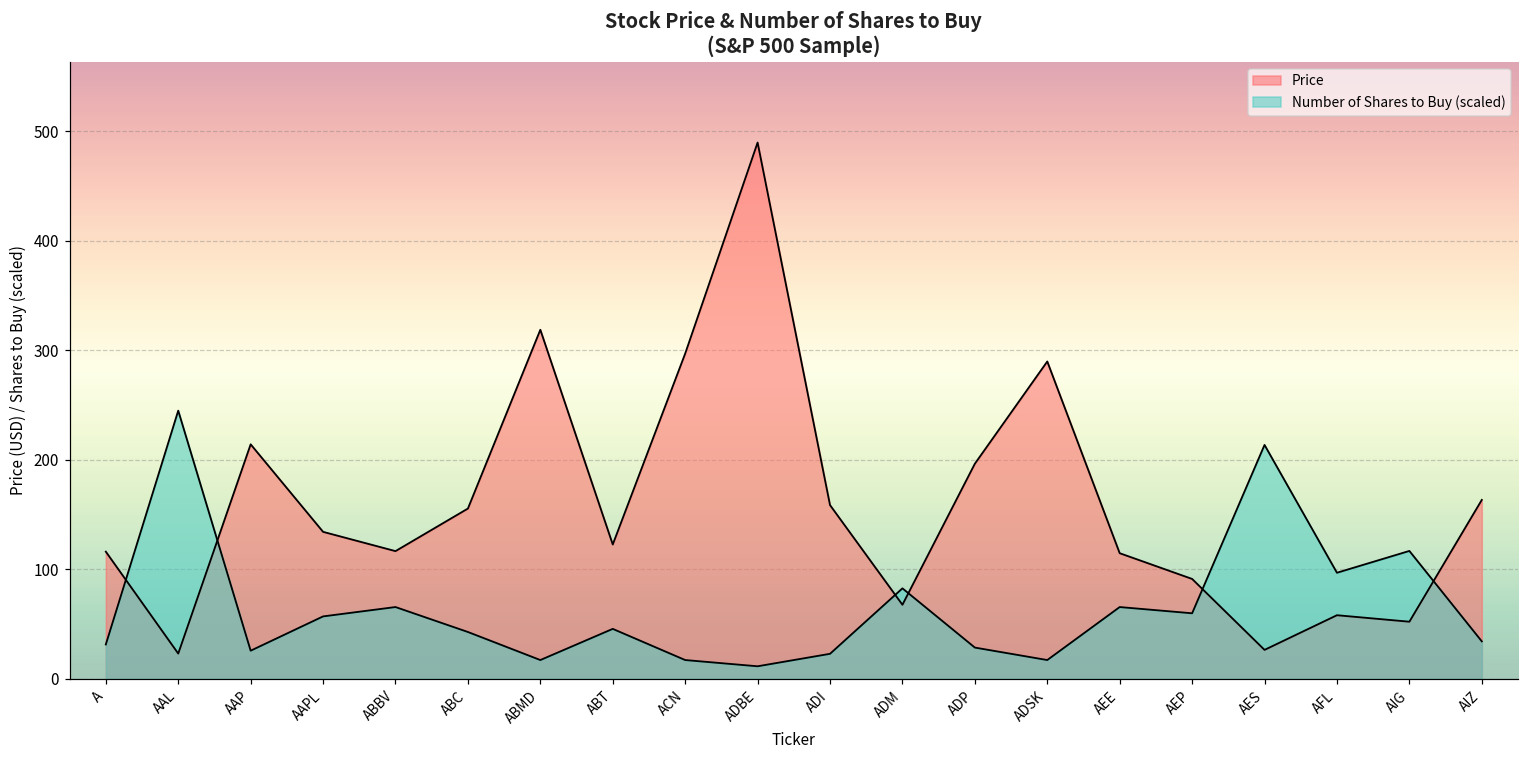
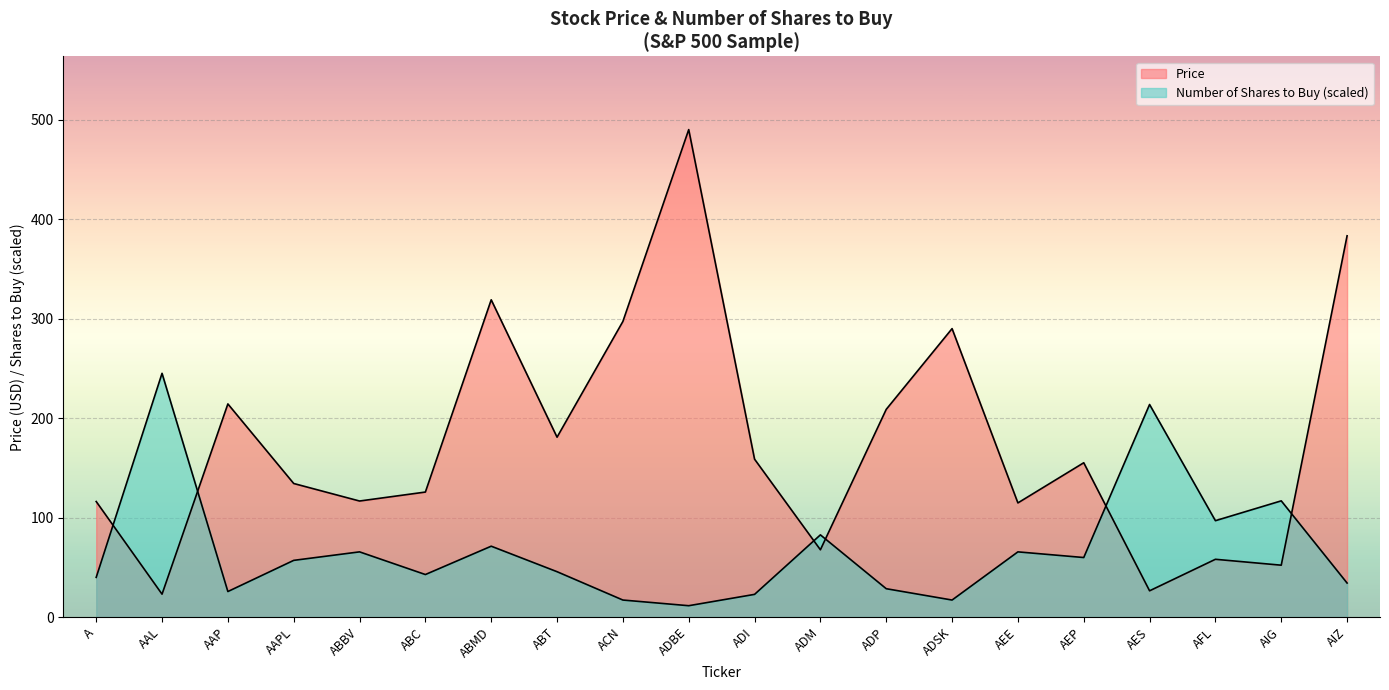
  {
    "Price": {
      "A": 120,
      "AAL": 20,
      "AAP": 210,
      "AAPL": 130,
      "ABBV": 120,
-     "ABC": 160,
+     "ABC": 130,
      "ABMD": 320,
-     "ABT": 120,
+     "ABT": 180,
      "ACN": 300,
      "ADBE": 490,
      "ADI": 160,
      "ADM": 70,
-     "ADP": 200,
+     "ADP": 210,
      "ADSK": 290,
      "AEE": 110,
-     "AEP": 90,
+     "AEP": 160,
      "AES": 30,
      "AFL": 60,
      "AIG": 50,
-     "AIZ": 160
+     "AIZ": 380
    },
    "Number of Shares to Buy (scaled)": {
-     "A": 30,
+     "A": 40,
      "AAL": 240,
      "AAP": 30,
      "AAPL": 60,
      "ABBV": 70,
      "ABC": 40,
-     "ABMD": 20,
+     "ABMD": 70,
      "ABT": 50,
      "ACN": 20,
      "ADBE": 10,
      "ADI": 20,
      "ADM": 80,
      "ADP": 30,
      "ADSK": 20,
      "AEE": 70,
      "AEP": 60,
      "AES": 210,
      "AFL": 100,
      "AIG": 120,
      "AIZ": 30
    }
  }
